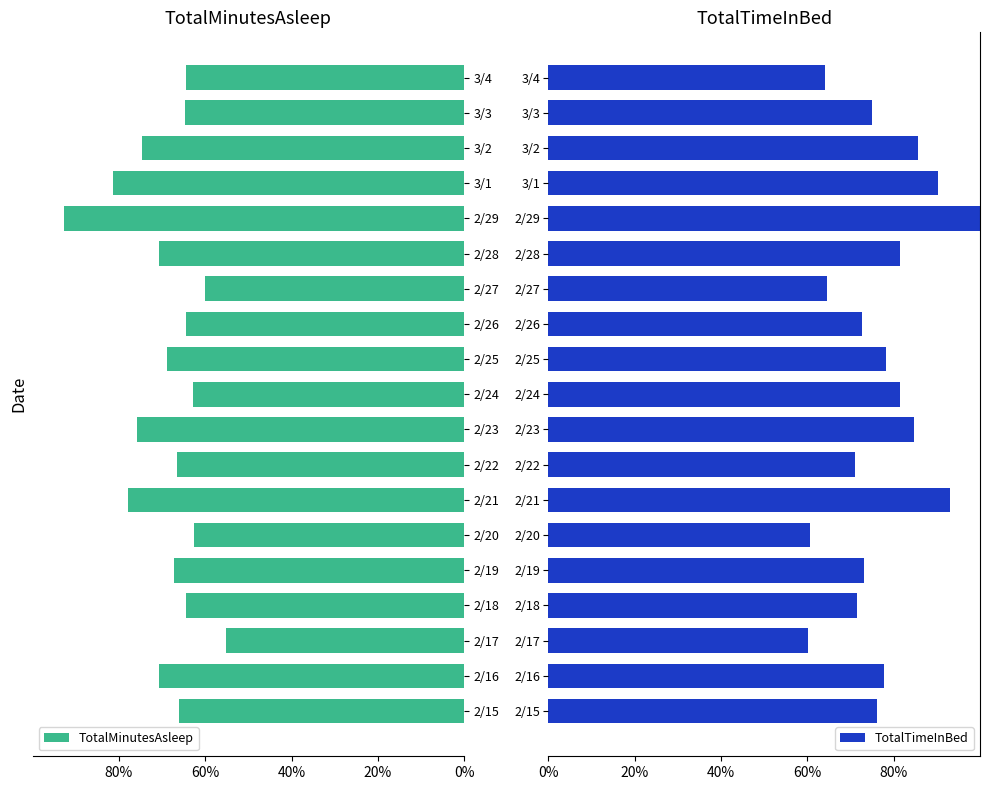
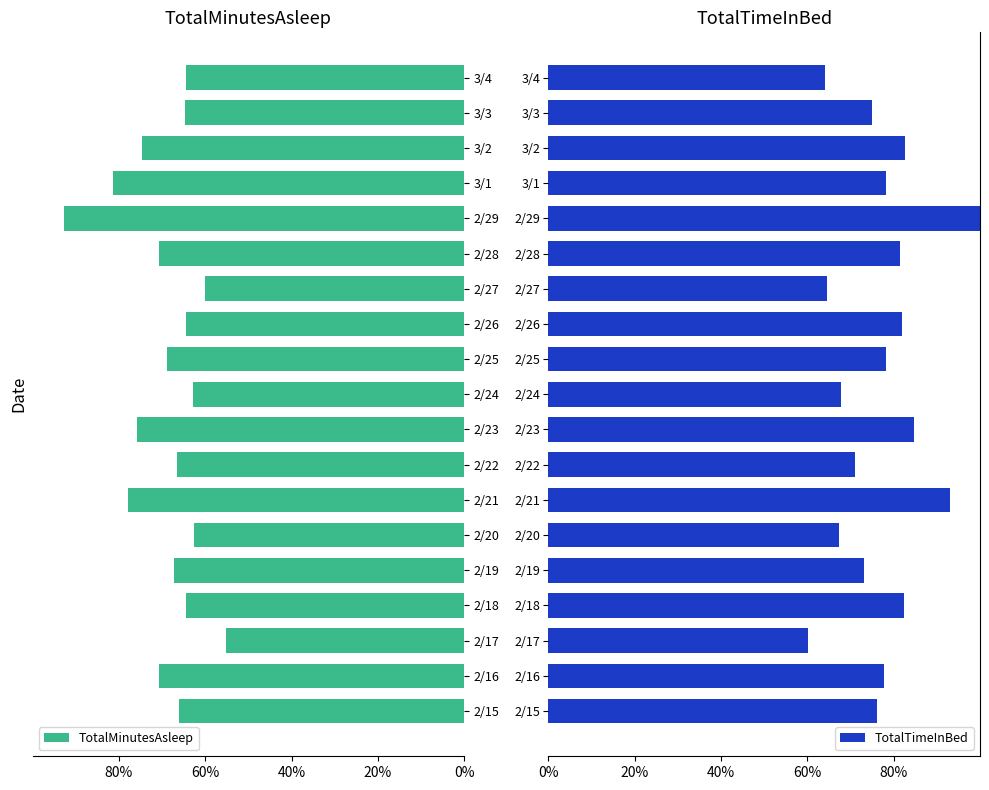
  {
    "TotalTimeInBed": {
      "3/4": "64%",
      "3/3": "75%",
-     "3/2": "86%",
-     "3/1": "90%",
+     "3/2": "83%",
+     "3/1": "78%",
      "2/29": "100%",
      "2/28": "81%",
      "2/27": "65%",
-     "2/26": "73%",
+     "2/26": "82%",
      "2/25": "78%",
-     "2/24": "81%",
+     "2/24": "68%",
      "2/23": "85%",
      "2/22": "71%",
      "2/21": "93%",
-     "2/20": "61%",
+     "2/20": "67%",
      "2/19": "73%",
-     "2/18": "72%",
+     "2/18": "82%",
      "2/17": "60%",
      "2/16": "78%",
      "2/15": "76%"
    }
  }
